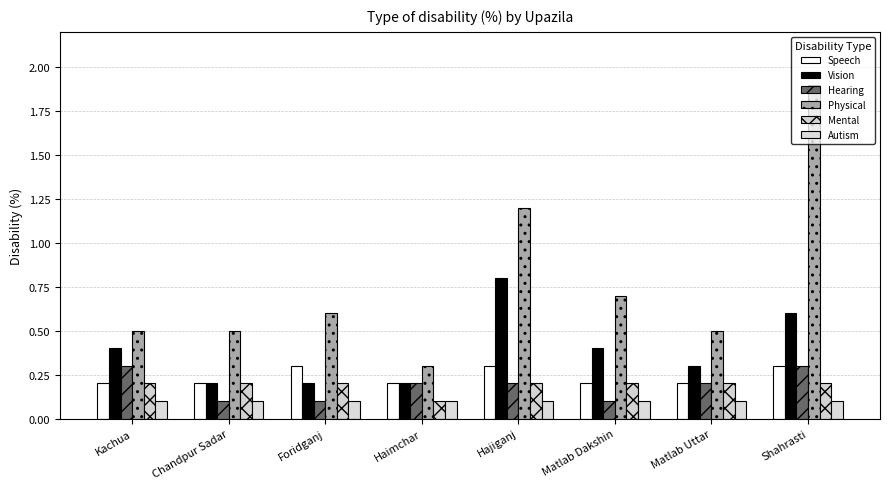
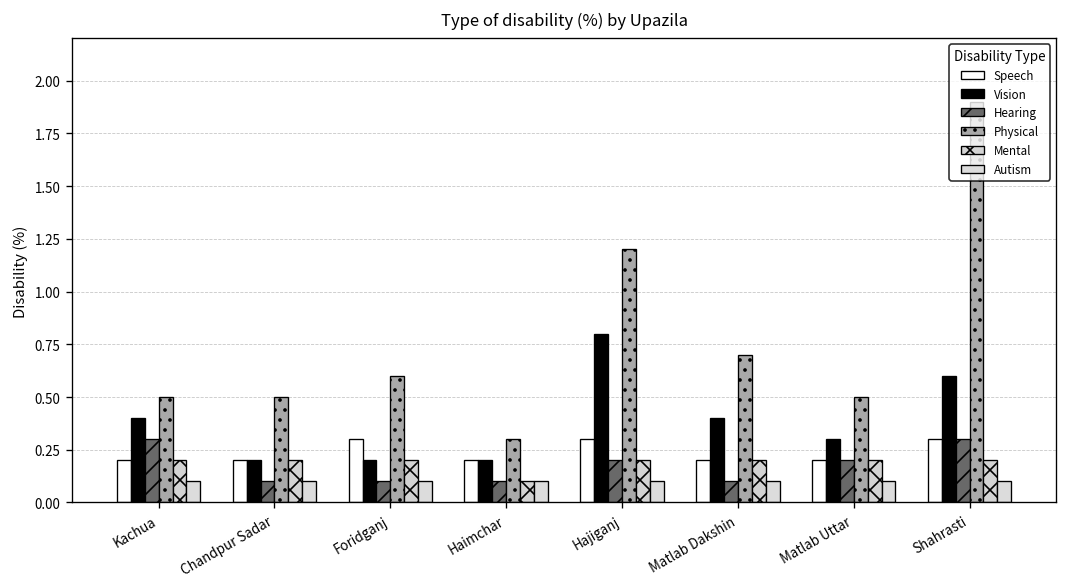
  {
    "Speech": {
      "Kachua": 0.2,
      "Chandpur Sadar": 0.2,
      "Foridganj": 0.3,
      "Haimchar": 0.2,
      "Hajiganj": 0.3,
      "Matlab Dakshin": 0.2,
      "Matlab Uttar": 0.2,
      "Shahrasti": 0.3
    },
    "Vision": {
      "Kachua": 0.4,
      "Chandpur Sadar": 0.2,
      "Foridganj": 0.2,
      "Haimchar": 0.2,
      "Hajiganj": 0.8,
      "Matlab Dakshin": 0.4,
      "Matlab Uttar": 0.3,
      "Shahrasti": 0.6
    },
    "Hearing": {
      "Kachua": 0.3,
      "Chandpur Sadar": 0.1,
      "Foridganj": 0.1,
-     "Haimchar": 0.2,
+     "Haimchar": 0.1,
      "Hajiganj": 0.2,
      "Matlab Dakshin": 0.1,
      "Matlab Uttar": 0.2,
      "Shahrasti": 0.3
    },
    "Physical": {
      "Kachua": 0.5,
      "Chandpur Sadar": 0.5,
      "Foridganj": 0.6,
      "Haimchar": 0.3,
      "Hajiganj": 1.2,
      "Matlab Dakshin": 0.7,
      "Matlab Uttar": 0.5
    }
  }
